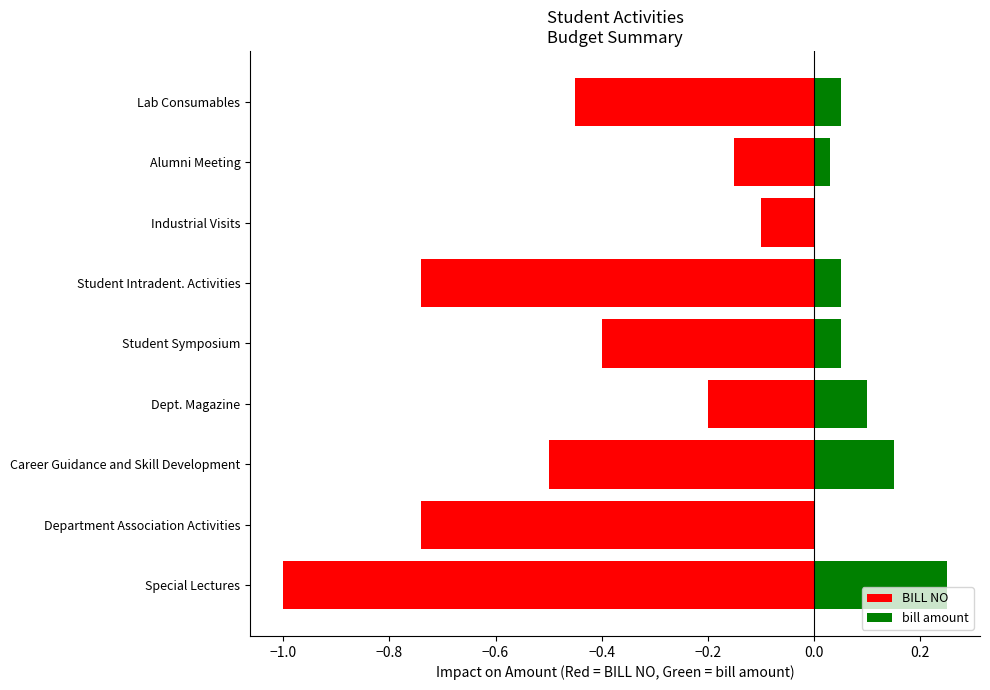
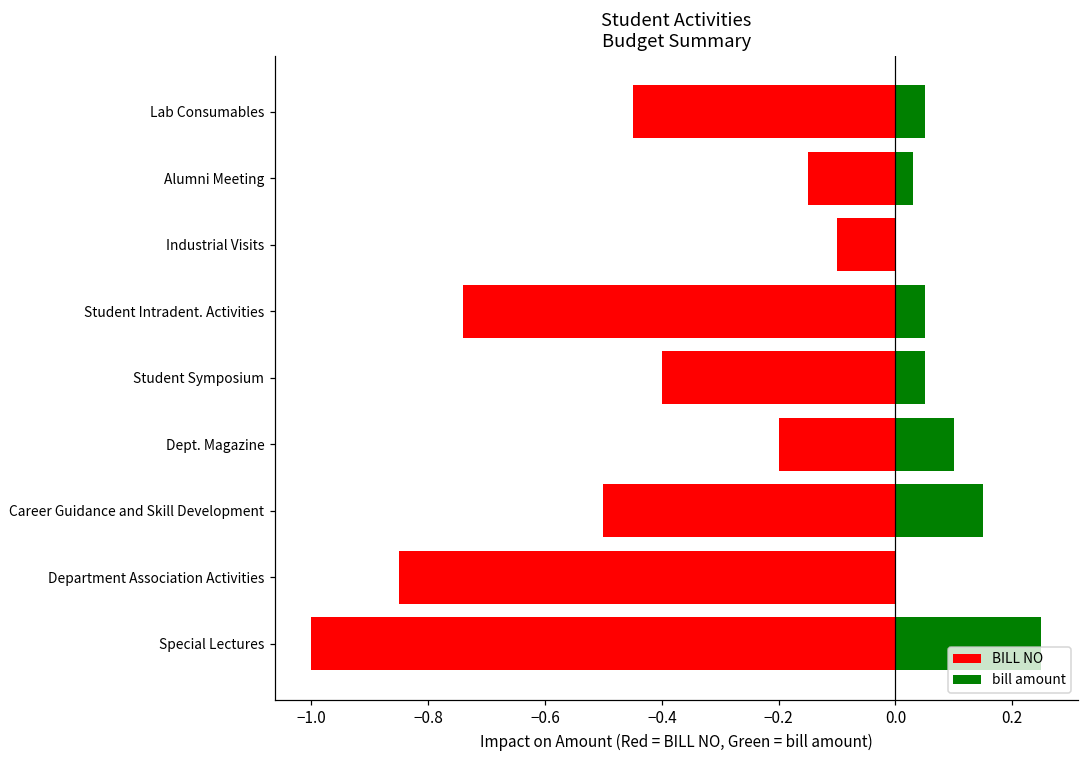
  {
    "BILL NO": {
      "Lab Consumables": -0.45,
      "Alumni Meeting": -0.15,
      "Industrial Visits": -0.10,
      "Student Intradent. Activities": -0.74,
      "Student Symposium": -0.40,
      "Dept. Magazine": -0.20,
      "Career Guidance and Skill Development": -0.50,
-     "Department Association Activities": -0.74,
+     "Department Association Activities": -0.85,
      "Special Lectures": -1.00
    },
    "bill amount": {
      "Lab Consumables": 0.05,
      "Alumni Meeting": 0.03,
      "Industrial Visits": 0.00,
      "Student Intradent. Activities": 0.05,
      "Student Symposium": 0.05,
      "Dept. Magazine": 0.10,
      "Career Guidance and Skill Development": 0.15,
      "Department Association Activities": 0.00,
      "Special Lectures": 0.25
    }
  }
